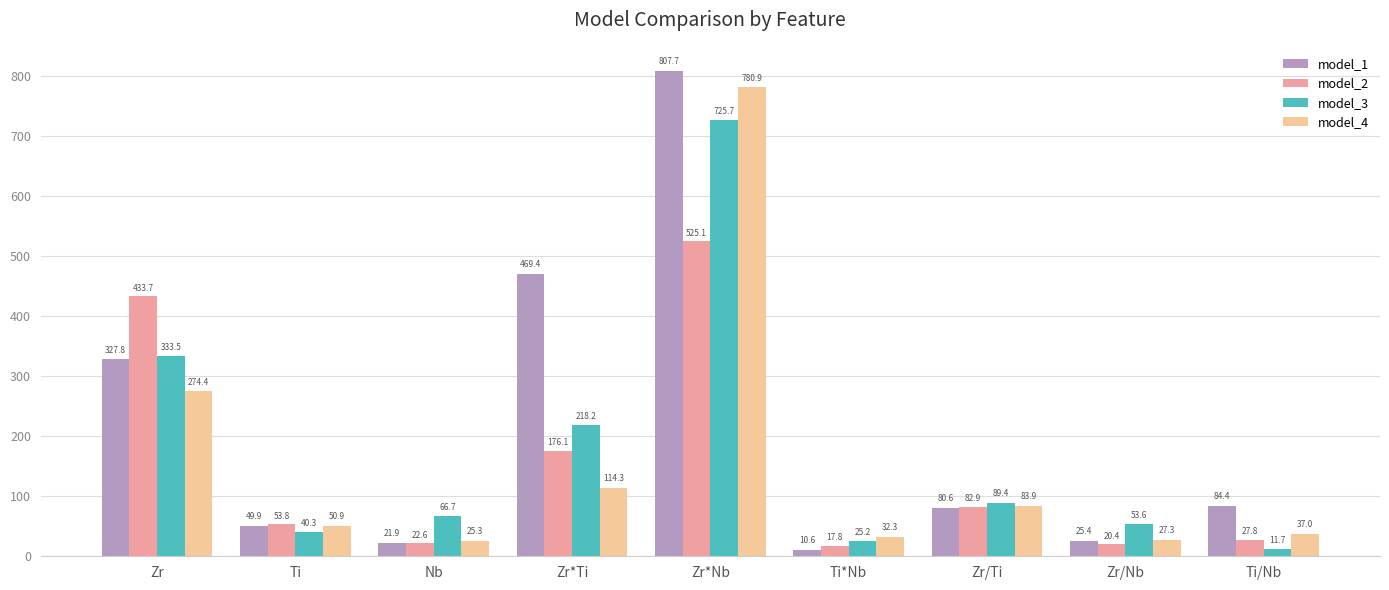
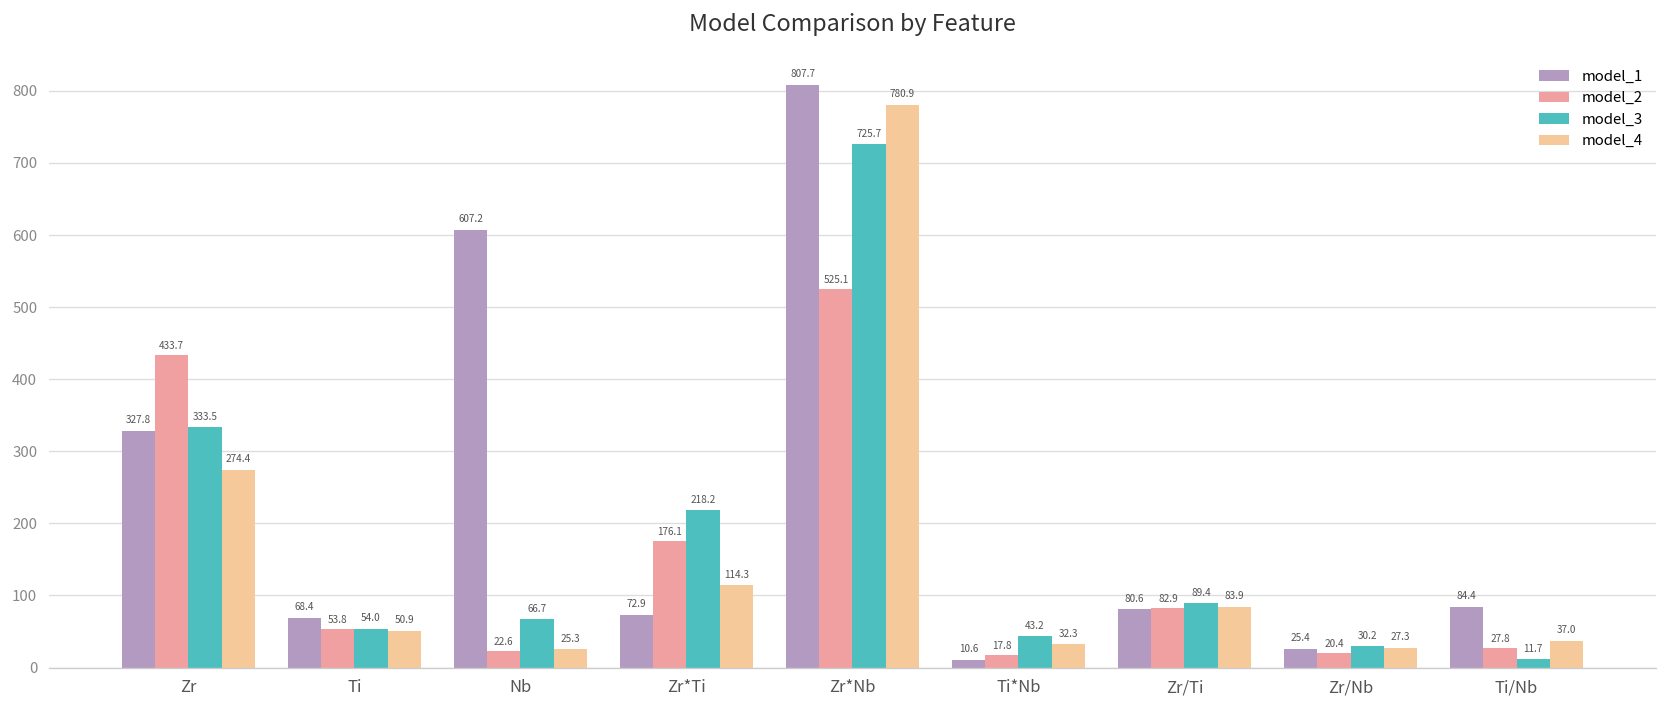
  {
    "model_1": {
      "Zr": 327.8,
-     "Ti": 49.9,
-     "Nb": 21.9,
-     "Zr*Ti": 469.4,
+     "Ti": 68.4,
+     "Nb": 607.2,
+     "Zr*Ti": 72.9,
      "Zr*Nb": 807.7,
      "Ti*Nb": 10.6,
      "Zr/Ti": 80.6,
      "Zr/Nb": 25.4,
      "Ti/Nb": 84.4
    },
    "model_3": {
      "Zr": 333.5,
-     "Ti": 40.3,
+     "Ti": 54.0,
      "Nb": 66.7,
      "Zr*Ti": 218.2,
      "Zr*Nb": 725.7,
-     "Ti*Nb": 25.2,
+     "Ti*Nb": 43.2,
      "Zr/Ti": 89.4,
-     "Zr/Nb": 53.6,
+     "Zr/Nb": 30.2,
      "Ti/Nb": 11.7
    }
  }
